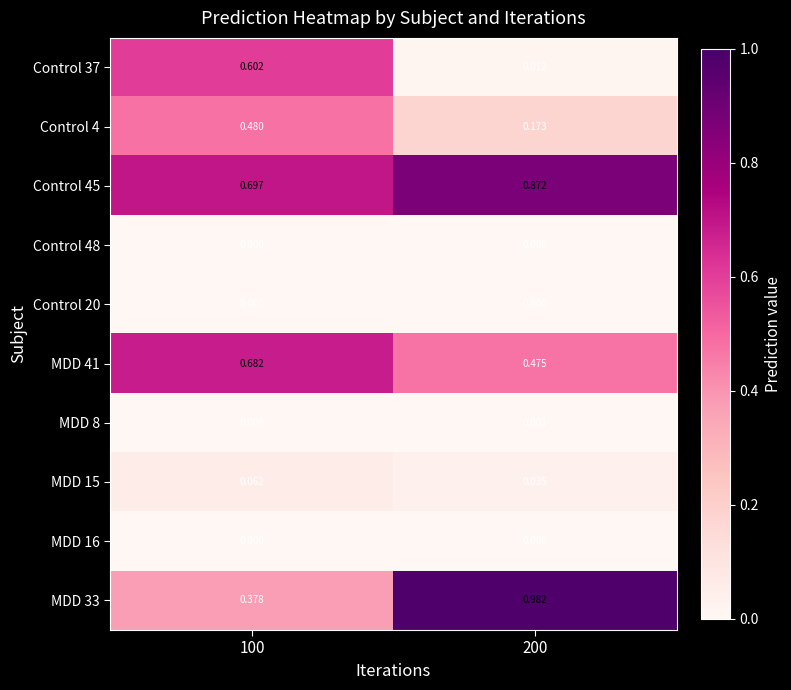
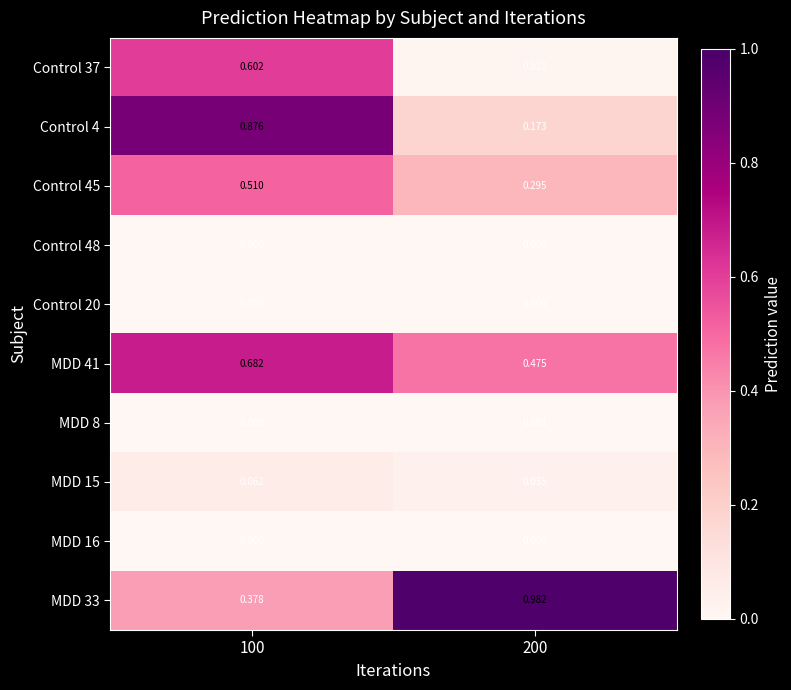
  {
    "Control 37": {
      "100": 0.602
    },
    "Control 4": {
-     "100": 0.480
+     "100": 0.876
    },
    "Control 45": {
-     "100": 0.697,
-     "200": 0.872
+     "100": 0.510,
+     "200": 0.295
    },
    "MDD 41": {
      "100": 0.682,
      "200": 0.475
    },
    "MDD 33": {
      "100": 0.378,
      "200": 0.982
    }
  }
